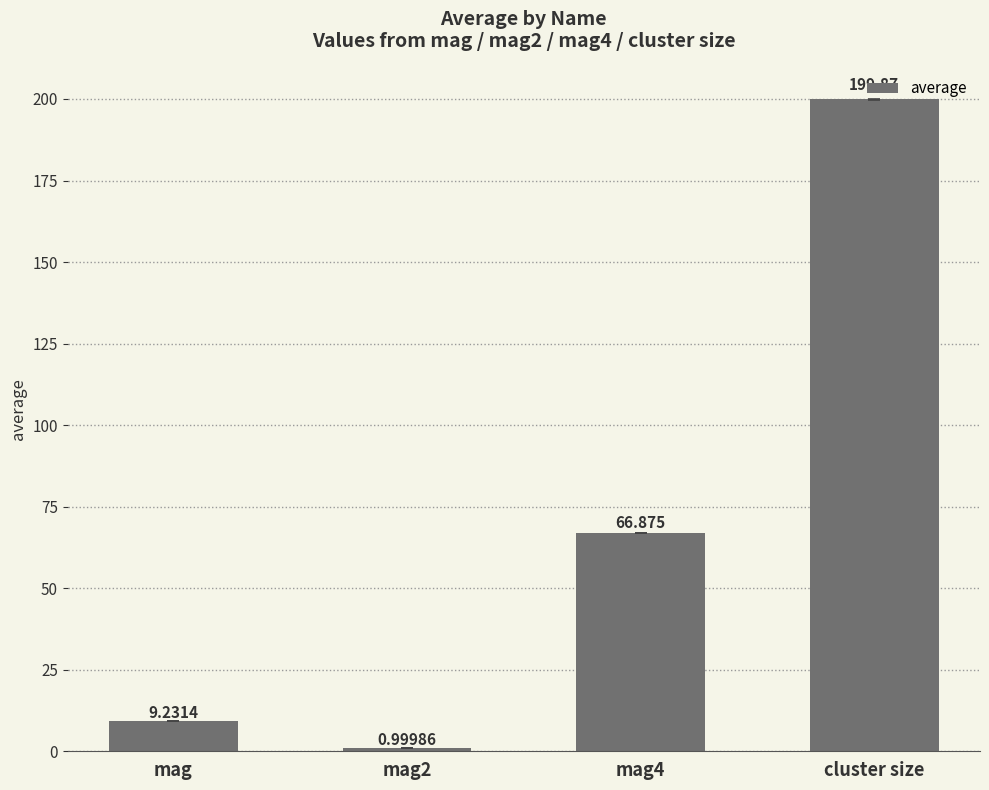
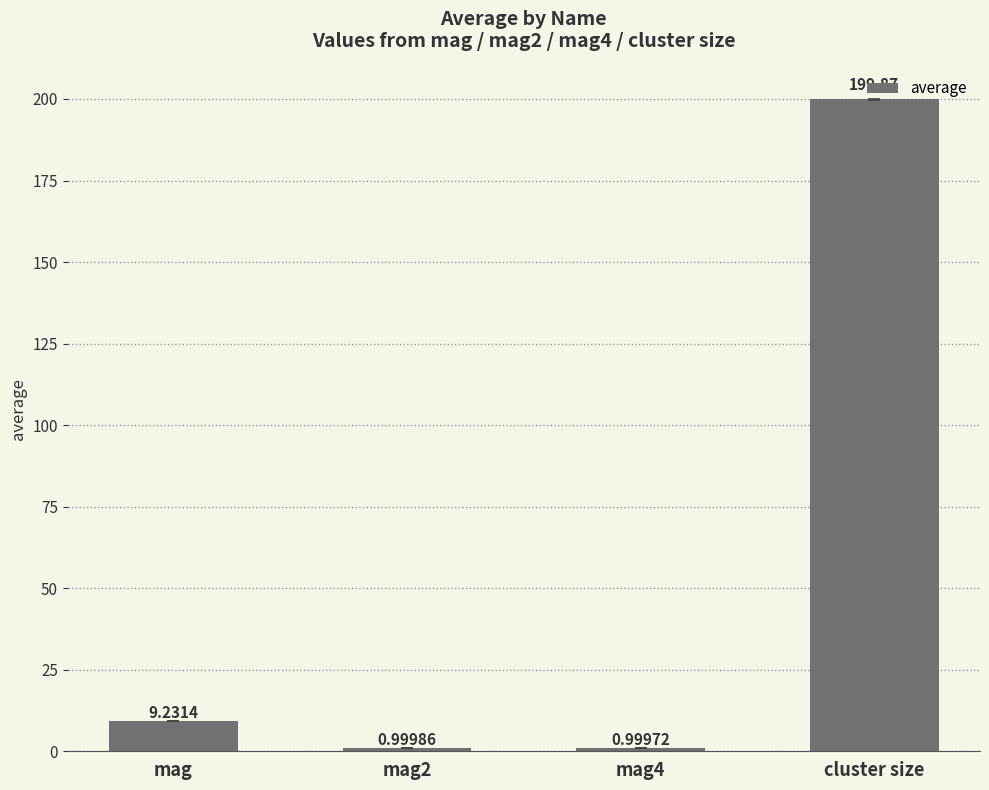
  {
    "average": {
-     "mag4": 66.875,
+     "mag4": 0.99972,
      "cluster size": 199.87
    }
  }
